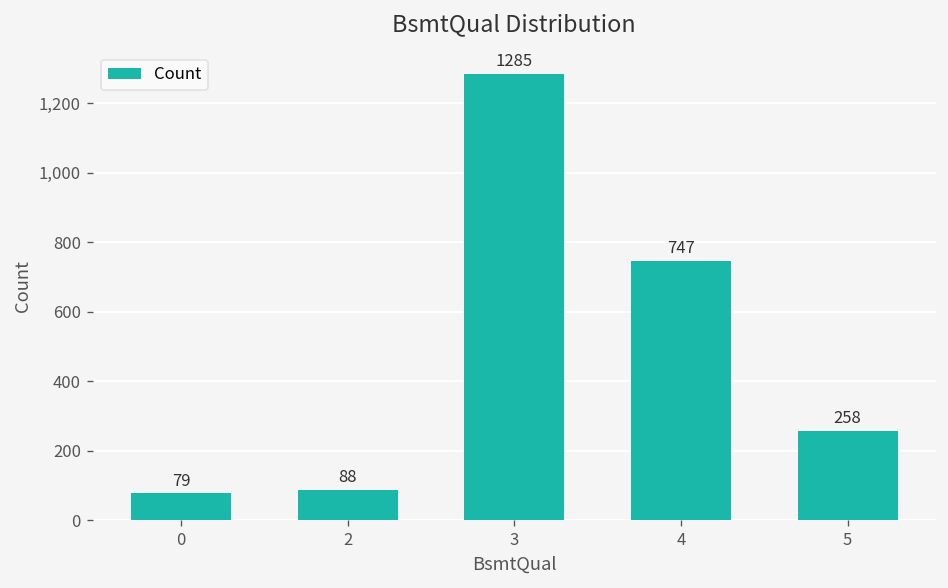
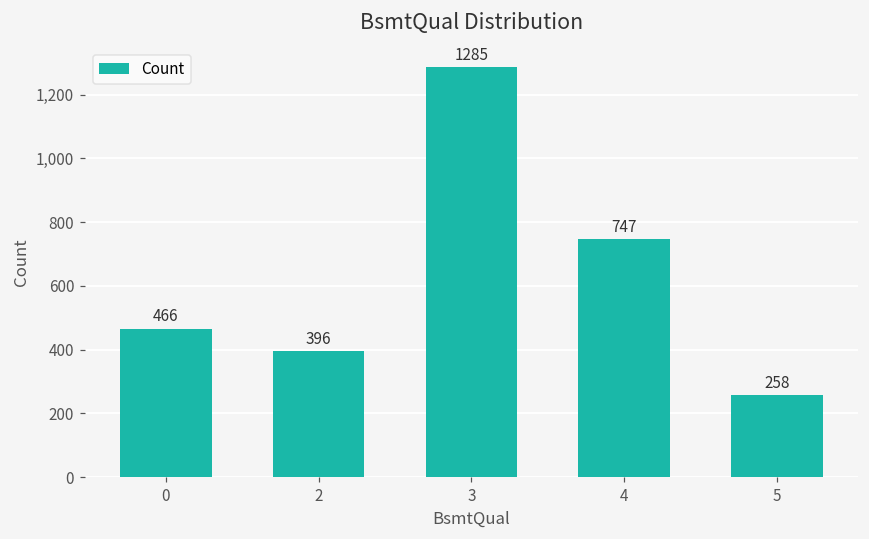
  {
-   "0": 79,
-   "2": 88,
+   "0": 466,
+   "2": 396,
    "3": 1285,
    "4": 747,
    "5": 258
  }
